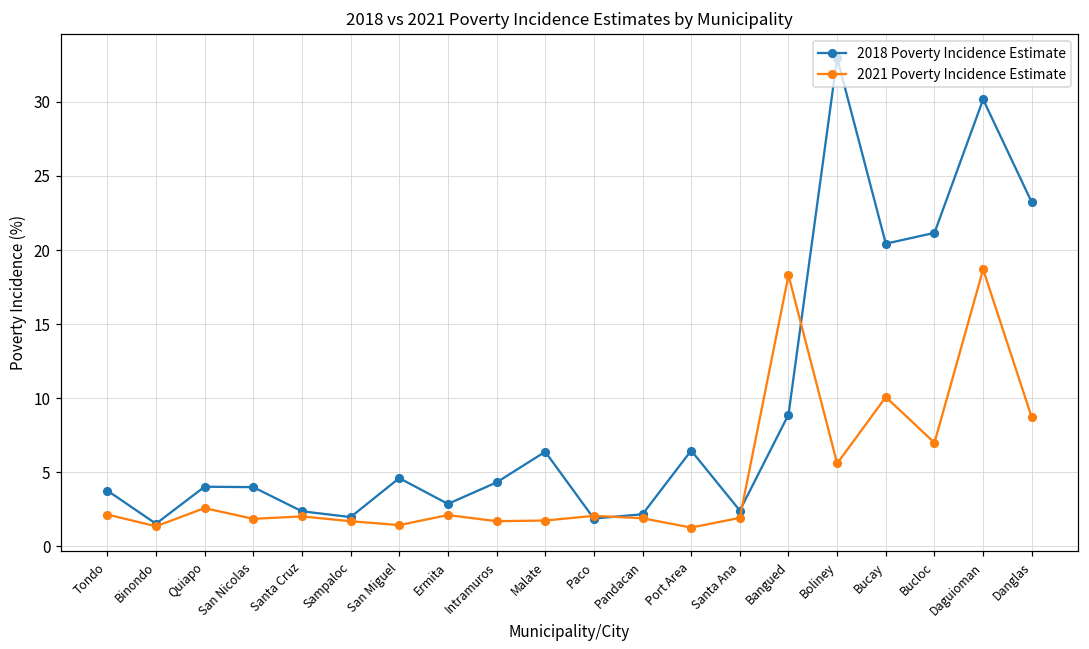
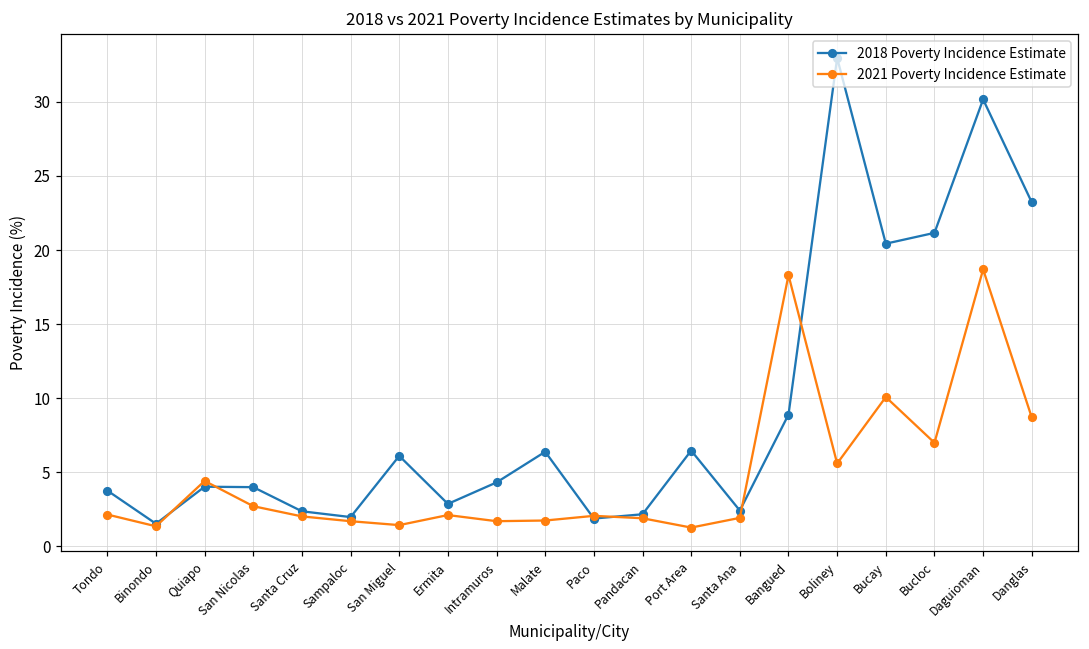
  {
    "2018 Poverty Incidence Estimate": {
      "Tondo": 3.8,
      "Quiapo": 4.0,
      "San Nicolas": 4.0,
      "Santa Cruz": 2.4,
      "Sampaloc": 2.0,
-     "San Miguel": 4.6,
+     "San Miguel": 6.1,
      "Ermita": 2.9,
      "Intramuros": 4.3,
      "Malate": 6.4,
      "Pandacan": 2.2,
      "Port Area": 6.5,
      "Santa Ana": 2.4,
      "Bangued": 8.9,
      "Bucay": 20.4,
      "Bucloc": 21.2,
      "Daguioman": 30.2,
      "Danglas": 23.2
    },
    "2021 Poverty Incidence Estimate": {
      "Tondo": 2.1,
-     "Quiapo": 2.6,
-     "San Nicolas": 1.9,
+     "Quiapo": 4.4,
+     "San Nicolas": 2.7,
      "Santa Cruz": 2.0,
      "Sampaloc": 1.7,
      "San Miguel": 1.4,
      "Ermita": 2.1,
      "Intramuros": 1.7,
      "Malate": 1.7,
      "Pandacan": 1.9,
      "Port Area": 1.3,
      "Santa Ana": 1.9,
      "Bangued": 18.3,
      "Boliney": 5.6,
      "Bucay": 10.1,
      "Bucloc": 7.0,
      "Daguioman": 18.7,
      "Danglas": 8.7
    }
  }
